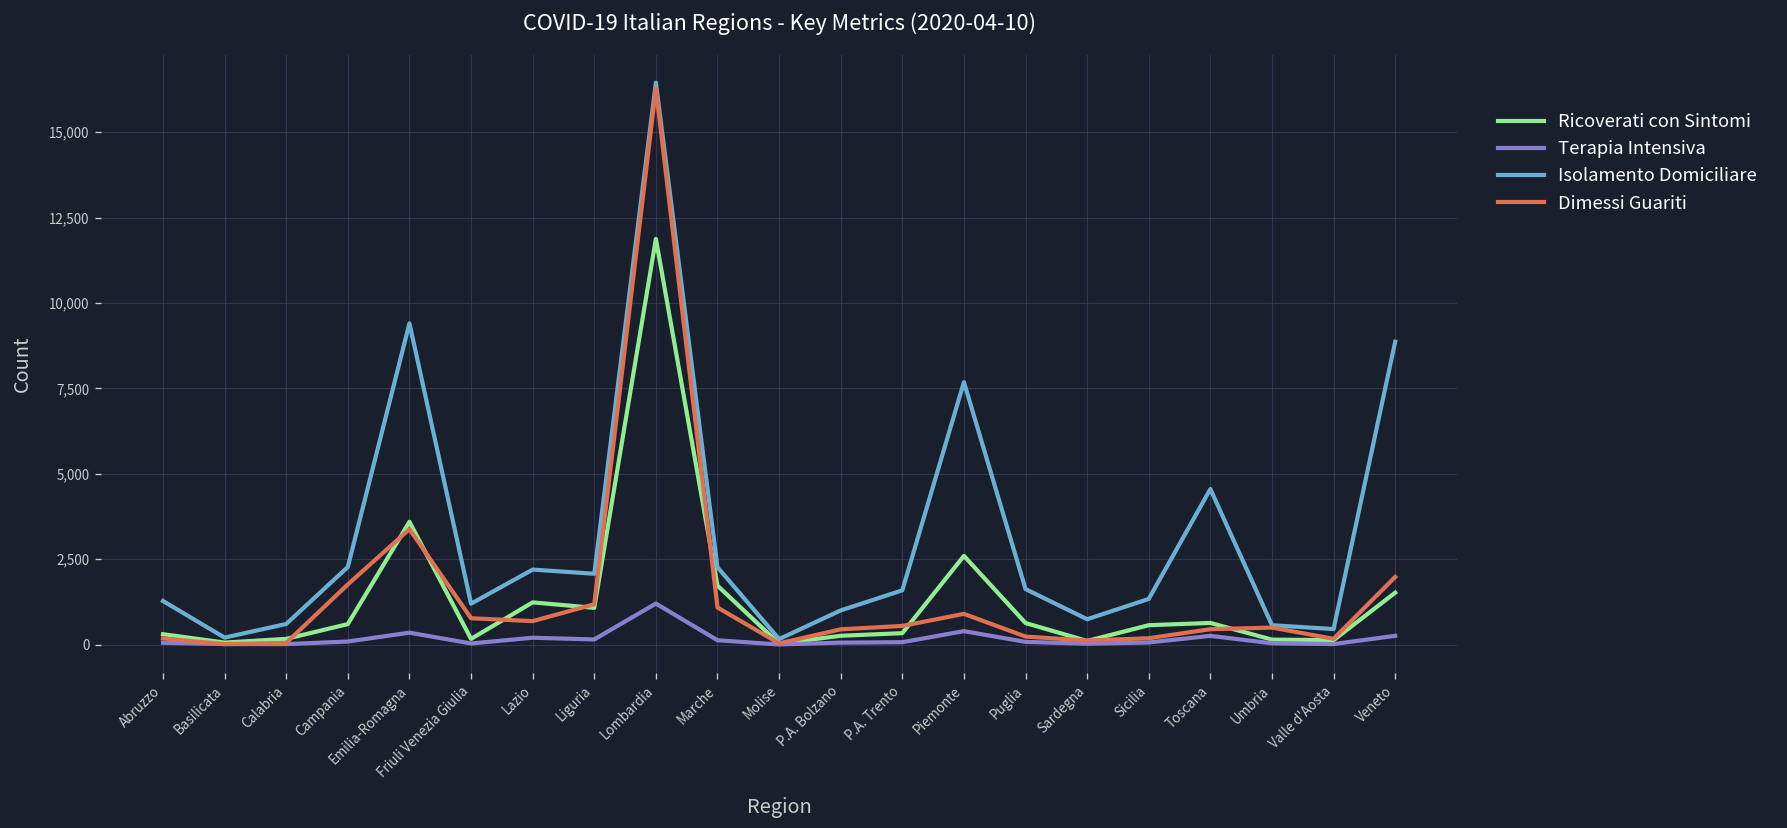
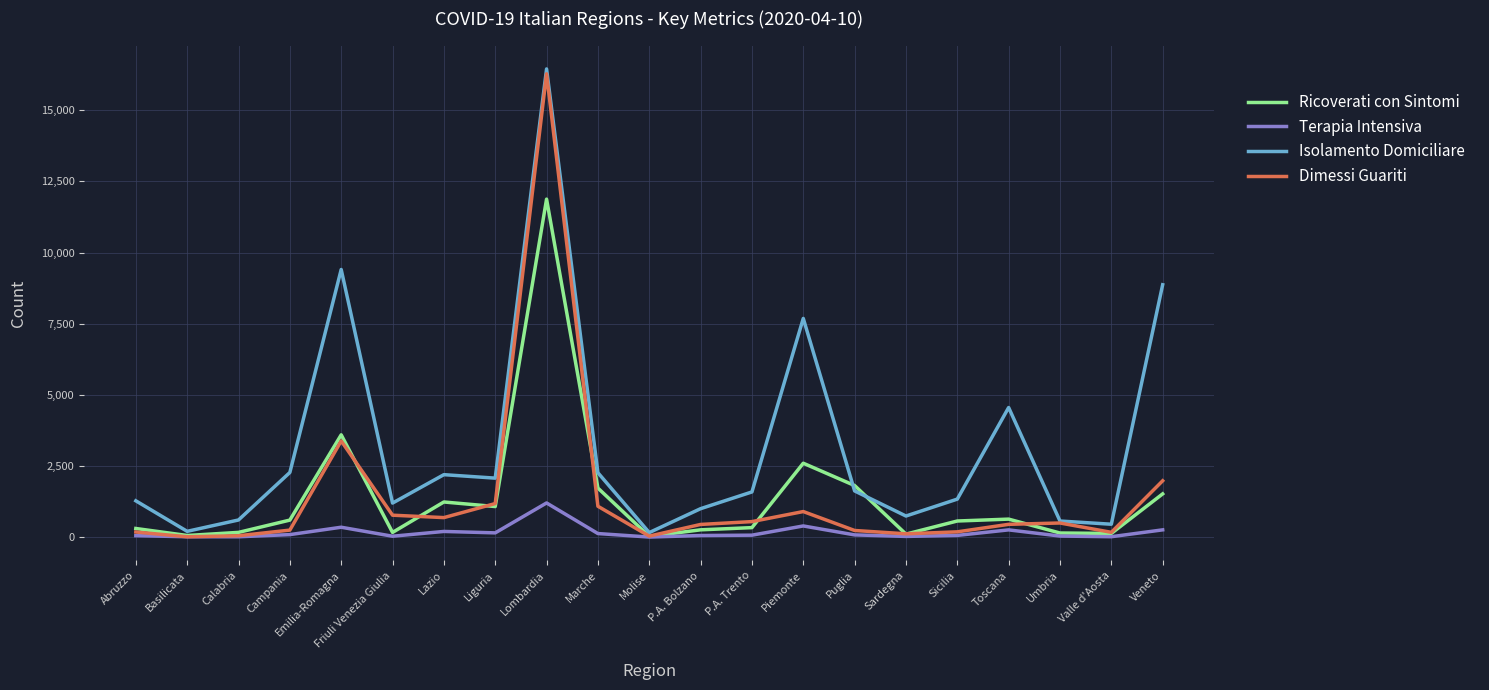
  {
    "Ricoverati con Sintomi": {
      "Abruzzo": "300",
      "Calabria": "200",
      "Campania": "600",
      "Emilia-Romagna": "3,600",
      "Friuli Venezia Giulia": "200",
      "Lazio": "1,200",
      "Liguria": "1,100",
      "Lombardia": "11,900",
      "Marche": "1,700",
      "P.A. Bolzano": "300",
      "P.A. Trento": "300",
      "Piemonte": "2,600",
-     "Puglia": "600",
+     "Puglia": "1,800",
      "Sicilia": "600",
      "Toscana": "600",
      "Umbria": "100",
      "Veneto": "1,500"
    },
    "Dimessi Guariti": {
      "Abruzzo": "200",
-     "Campania": "1,800",
+     "Campania": "200",
      "Emilia-Romagna": "3,400",
      "Friuli Venezia Giulia": "800",
      "Lazio": "700",
      "Liguria": "1,200",
      "Lombardia": "16,300",
      "Marche": "1,100",
      "P.A. Bolzano": "400",
      "P.A. Trento": "500",
      "Piemonte": "900",
      "Puglia": "200",
      "Sicilia": "200",
      "Toscana": "500",
      "Veneto": "2,000"
    }
  }
